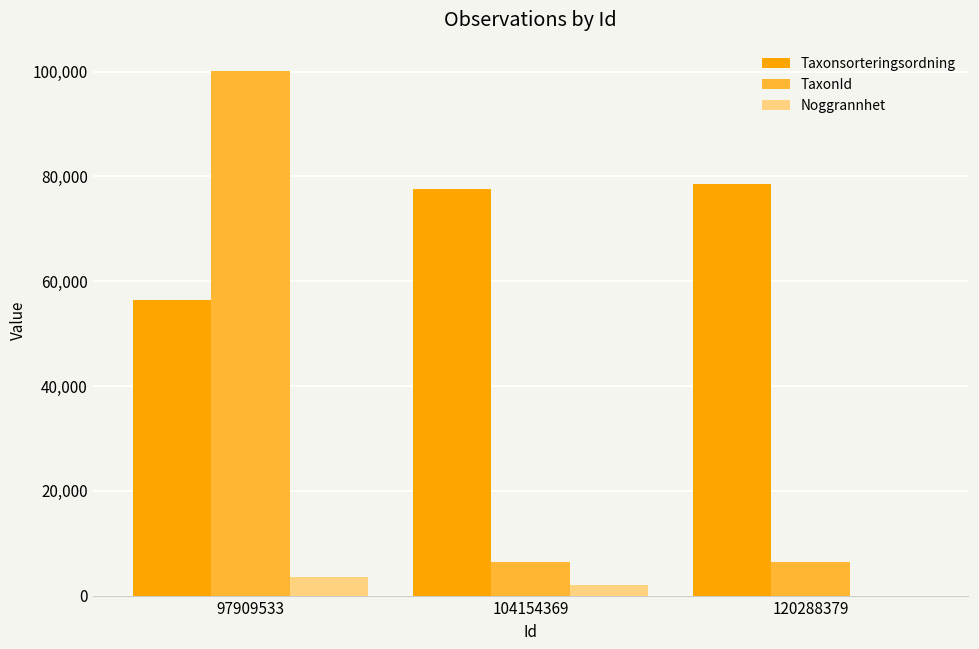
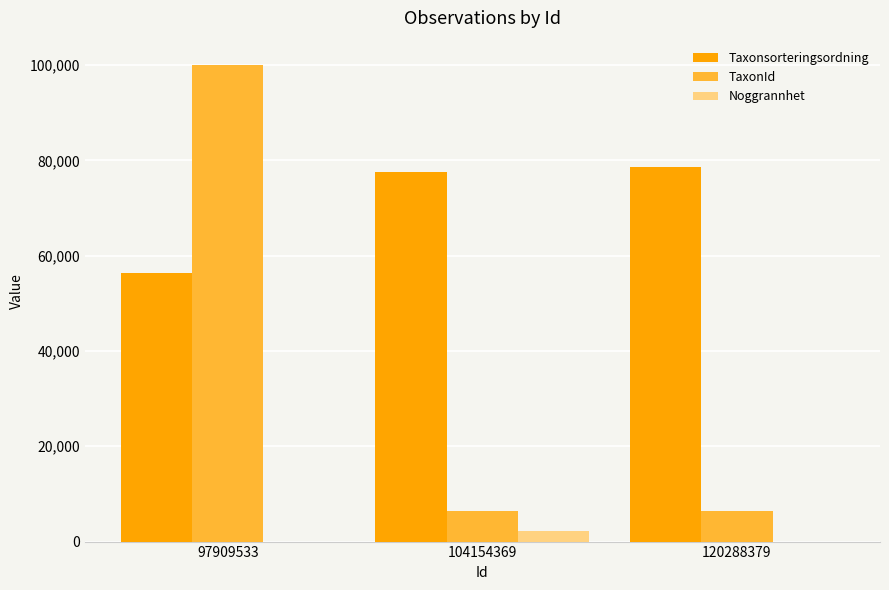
  {
    "Noggrannhet": {
-     "97909533": "4,000",
+     "97909533": "0",
      "104154369": "2,000"
    }
  }
